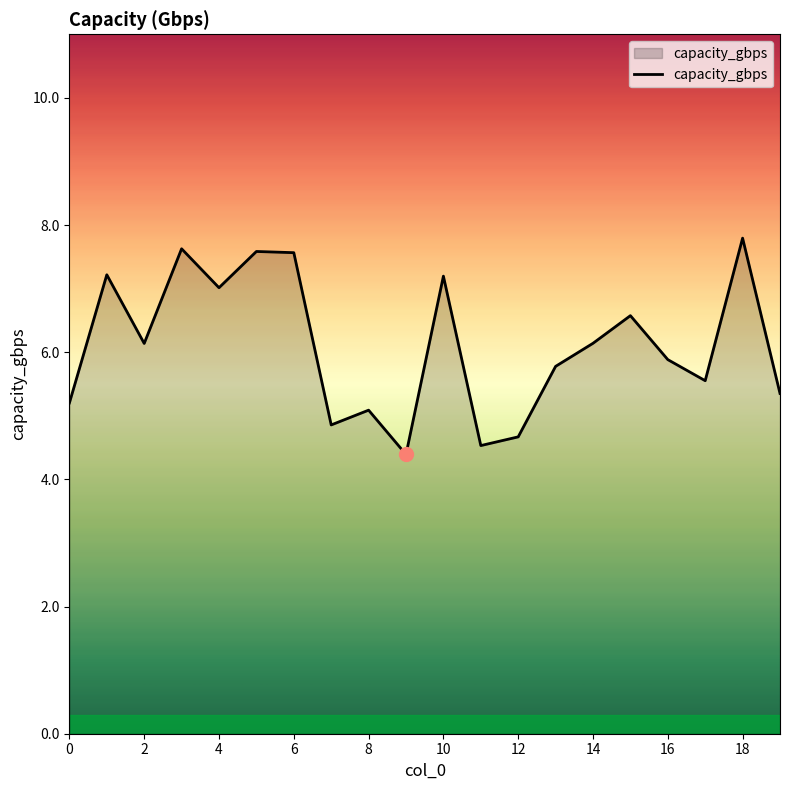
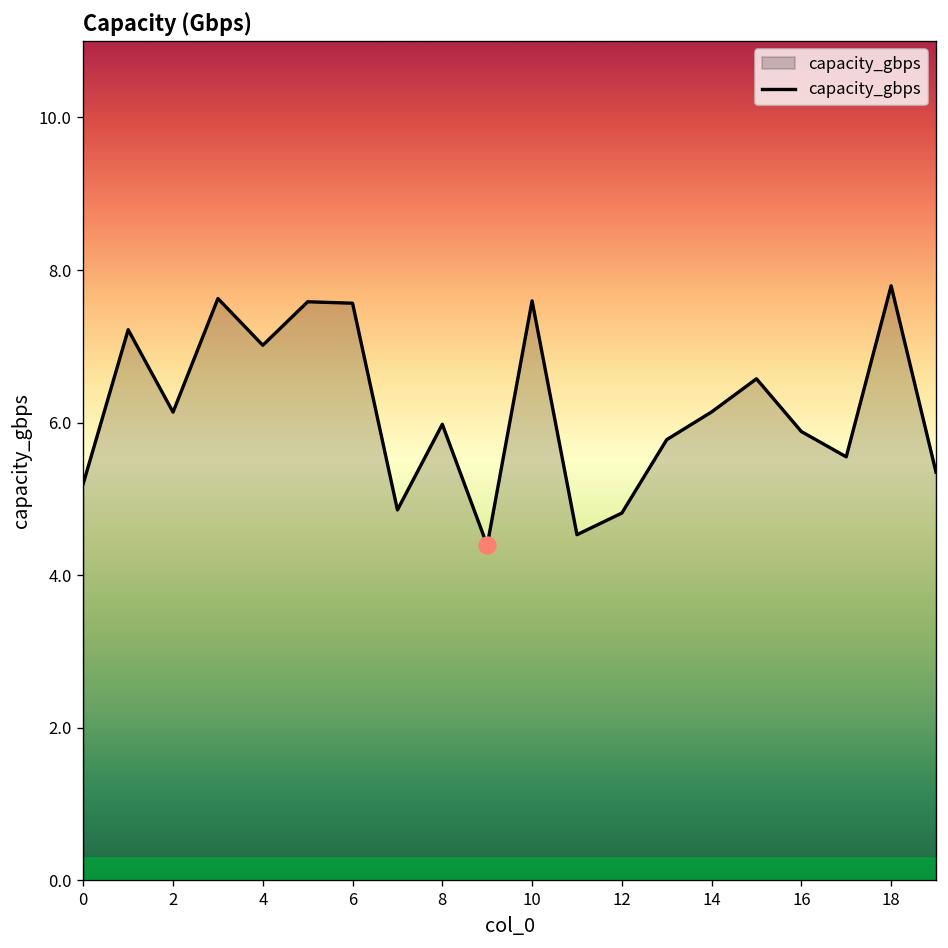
  {
    "capacity_gbps": {
      "0": 5.2,
      "2": 6.1,
      "4": 7.0,
      "6": 7.6,
-     "8": 5.1,
-     "10": 7.2,
-     "12": 4.7,
+     "8": 6.0,
+     "10": 7.6,
+     "12": 4.8,
      "14": 6.1,
      "16": 5.9,
      "18": 7.8
    }
  }
